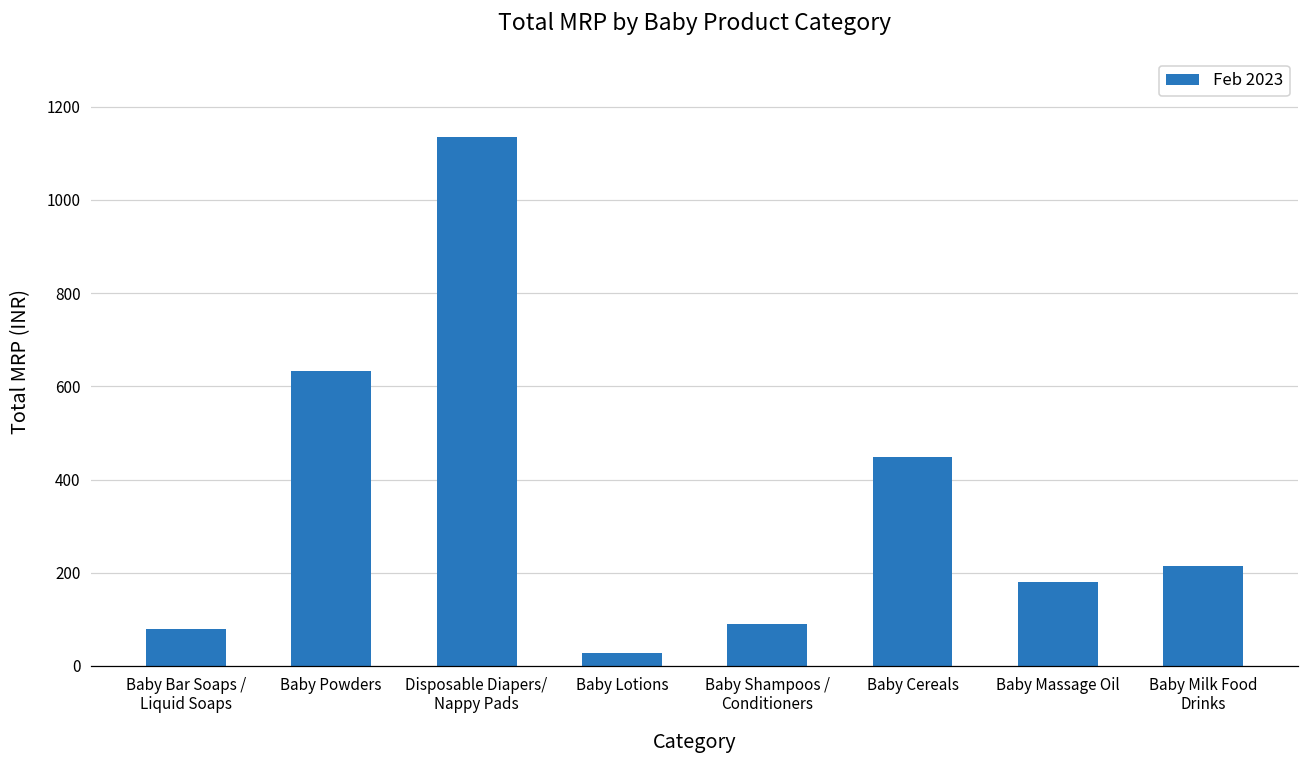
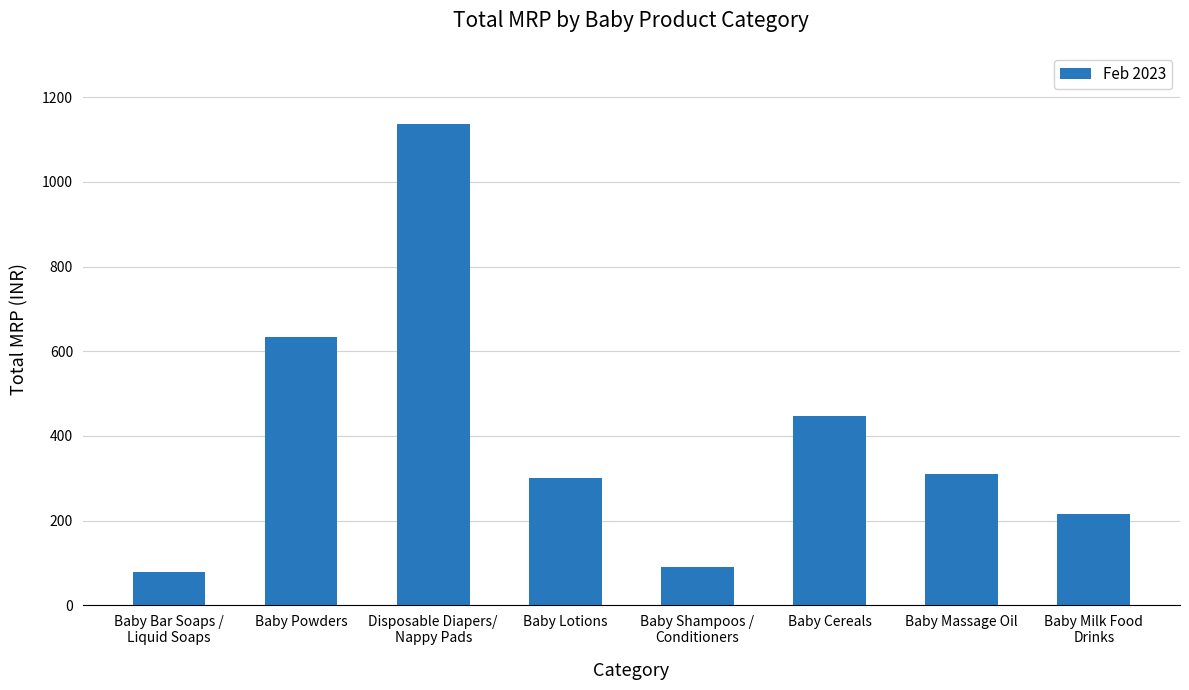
  {
    "Baby Bar Soaps / Liquid Soaps": 80,
    "Baby Powders": 630,
    "Disposable Diapers/ Nappy Pads": 1140,
-   "Baby Lotions": 30,
+   "Baby Lotions": 300,
    "Baby Shampoos / Conditioners": 90,
    "Baby Cereals": 450,
-   "Baby Massage Oil": 180,
+   "Baby Massage Oil": 310,
    "Baby Milk Food Drinks": 220
  }
